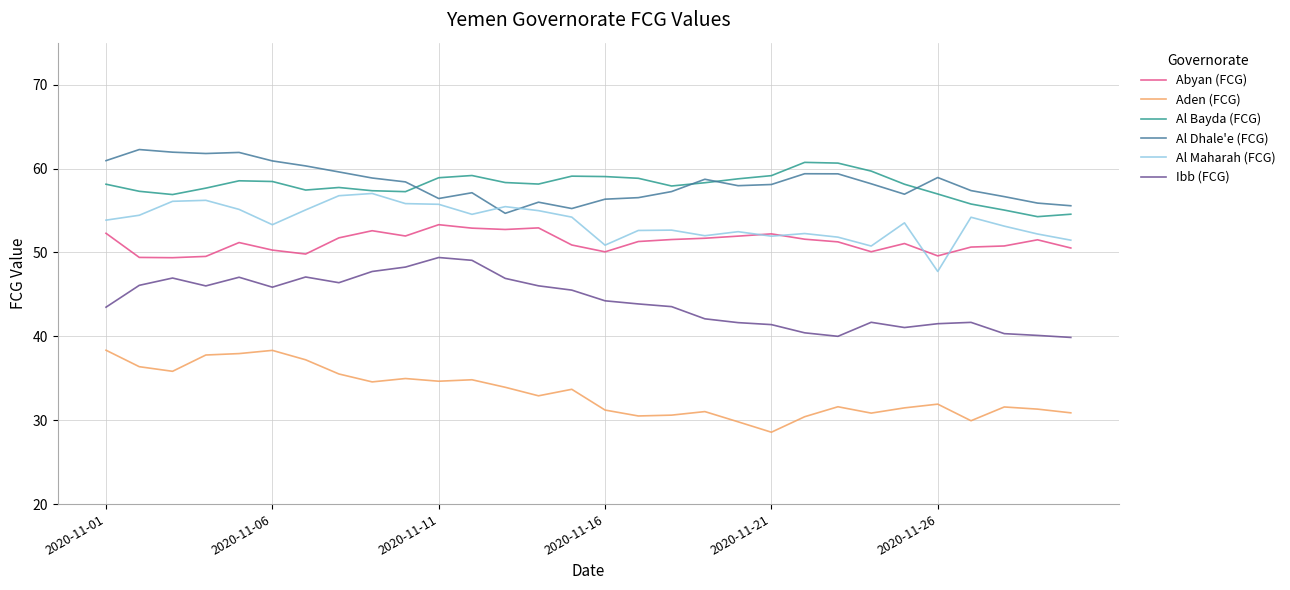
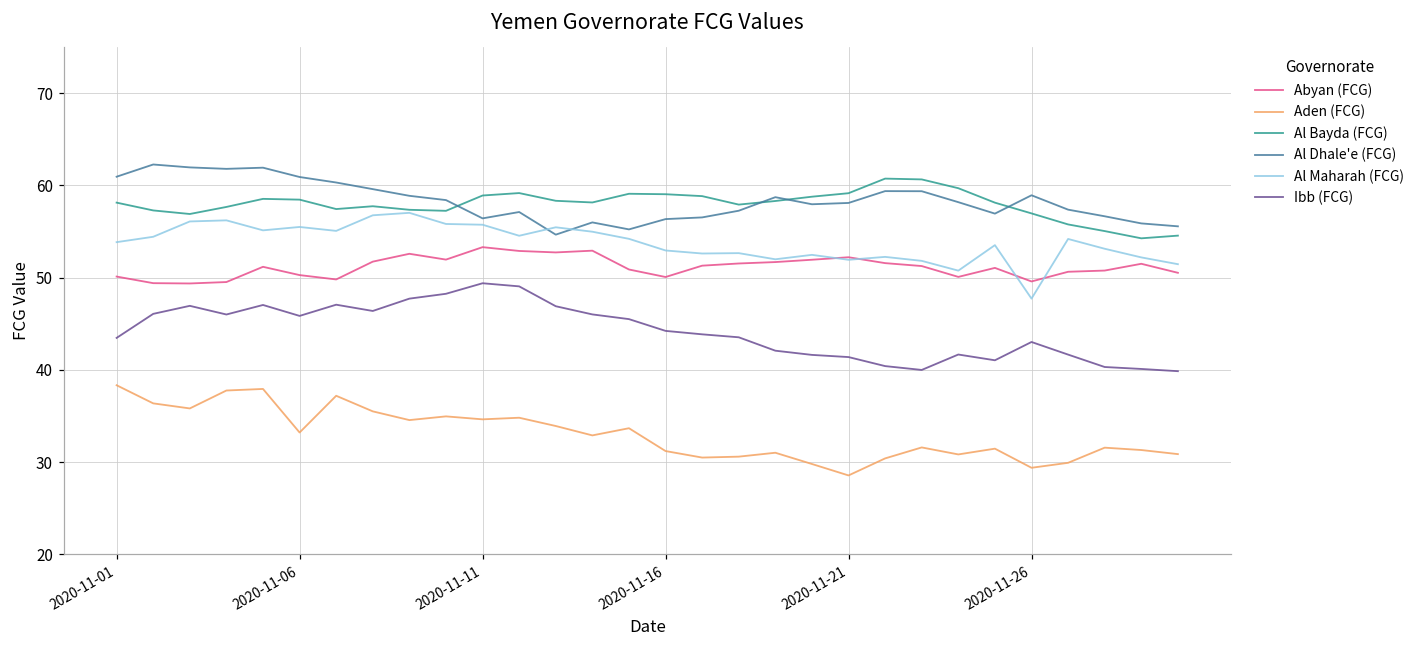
  {
    "Abyan (FCG)": {
-     "2020-11-01": 52,
+     "2020-11-01": 50,
      "2020-11-06": 50,
      "2020-11-11": 53,
      "2020-11-16": 50,
      "2020-11-26": 50
    },
    "Aden (FCG)": {
      "2020-11-01": 38,
-     "2020-11-06": 38,
+     "2020-11-06": 33,
      "2020-11-11": 35,
      "2020-11-16": 31,
      "2020-11-21": 29,
-     "2020-11-26": 32
+     "2020-11-26": 29
    },
    "Al Maharah (FCG)": {
      "2020-11-01": 54,
-     "2020-11-06": 53,
+     "2020-11-06": 55,
      "2020-11-11": 56,
-     "2020-11-16": 51,
+     "2020-11-16": 53,
      "2020-11-26": 48
    },
    "Ibb (FCG)": {
      "2020-11-01": 43,
      "2020-11-06": 46,
      "2020-11-11": 49,
      "2020-11-16": 44,
      "2020-11-21": 41,
-     "2020-11-26": 42
+     "2020-11-26": 43
    }
  }
